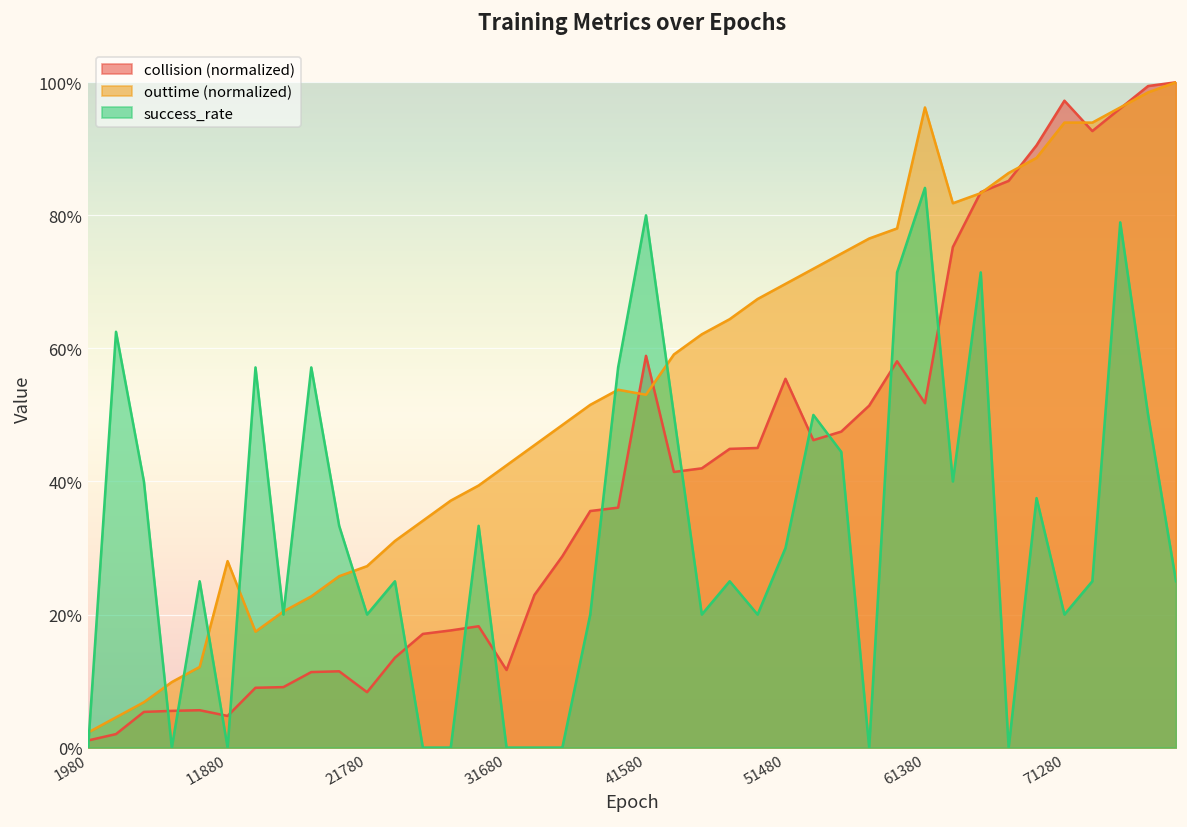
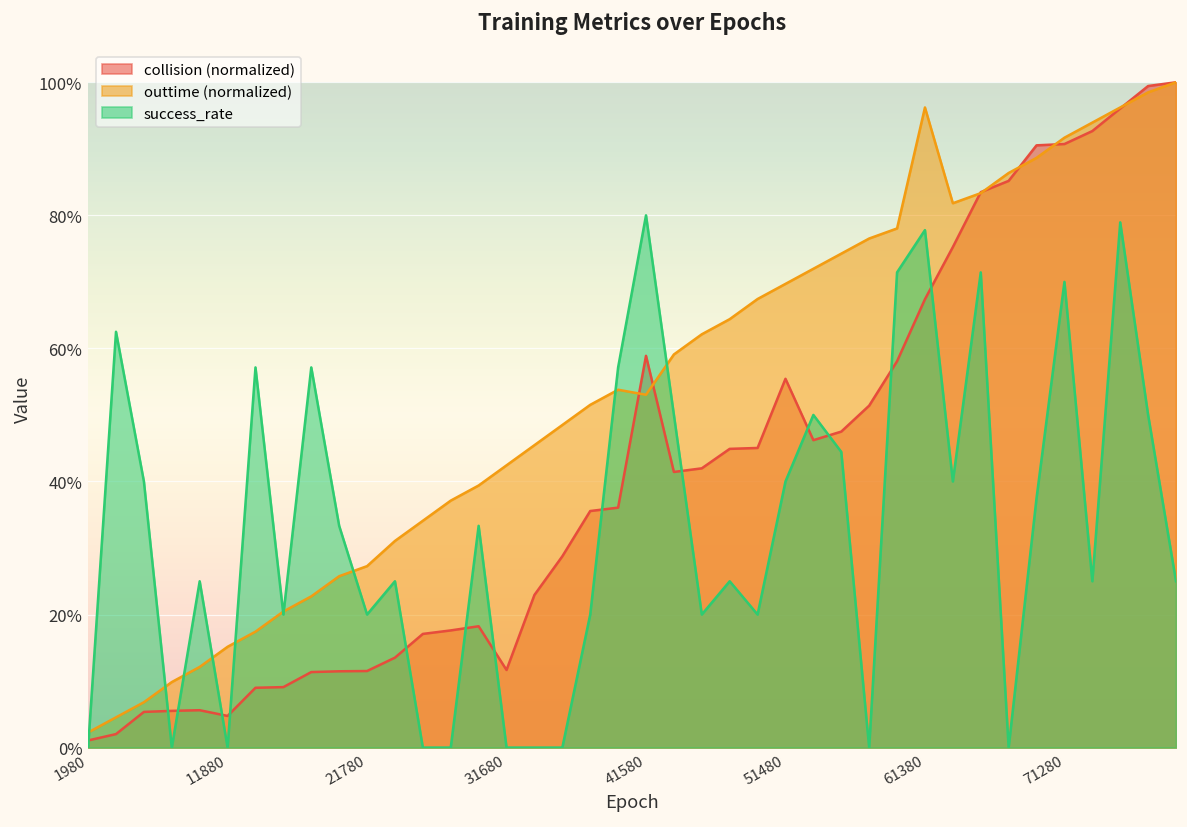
  {
    "collision (normalized)": {
      "1980": "1%",
      "11880": "5%",
-     "21780": "8%",
+     "21780": "12%",
      "31680": "12%",
      "41580": "59%",
      "51480": "55%",
-     "61380": "52%",
-     "71280": "97%"
+     "61380": "67%",
+     "71280": "91%"
    },
    "outtime (normalized)": {
      "1980": "2%",
-     "11880": "28%",
+     "11880": "15%",
      "21780": "27%",
      "31680": "42%",
      "41580": "53%",
      "51480": "70%",
      "61380": "96%",
-     "71280": "94%"
+     "71280": "92%"
    },
    "success_rate": {
      "1980": "0%",
      "11880": "0%",
      "21780": "20%",
      "31680": "0%",
      "41580": "80%",
-     "51480": "30%",
-     "61380": "84%",
-     "71280": "20%"
+     "51480": "40%",
+     "61380": "78%",
+     "71280": "70%"
    }
  }
